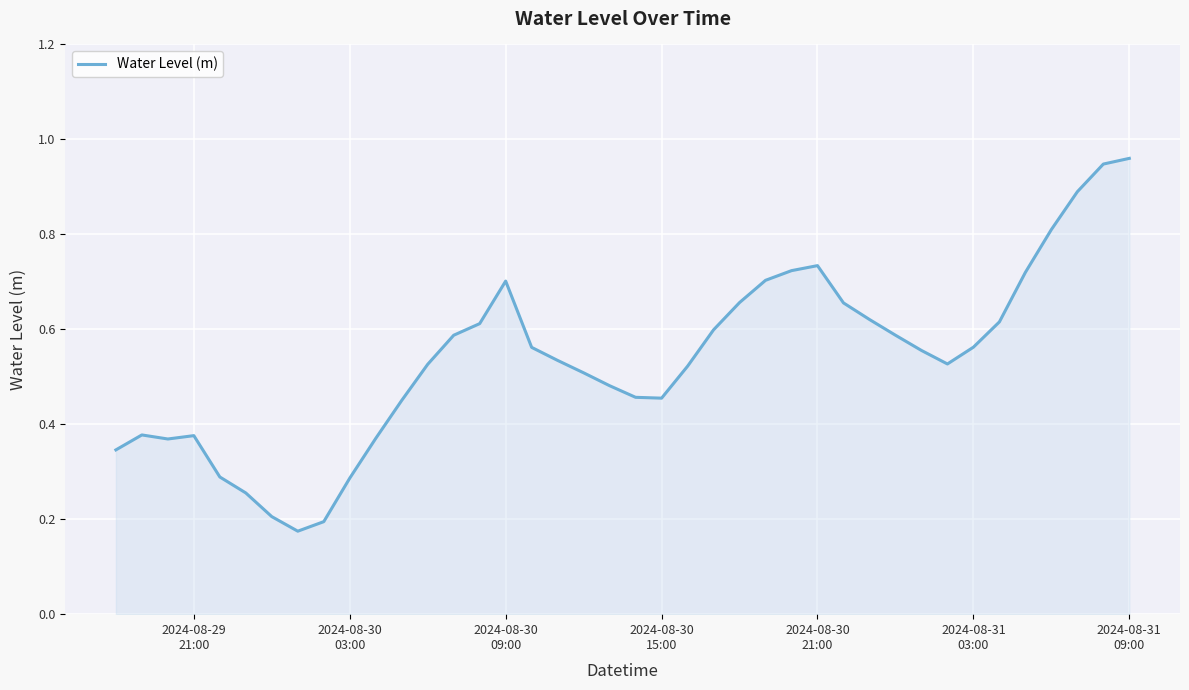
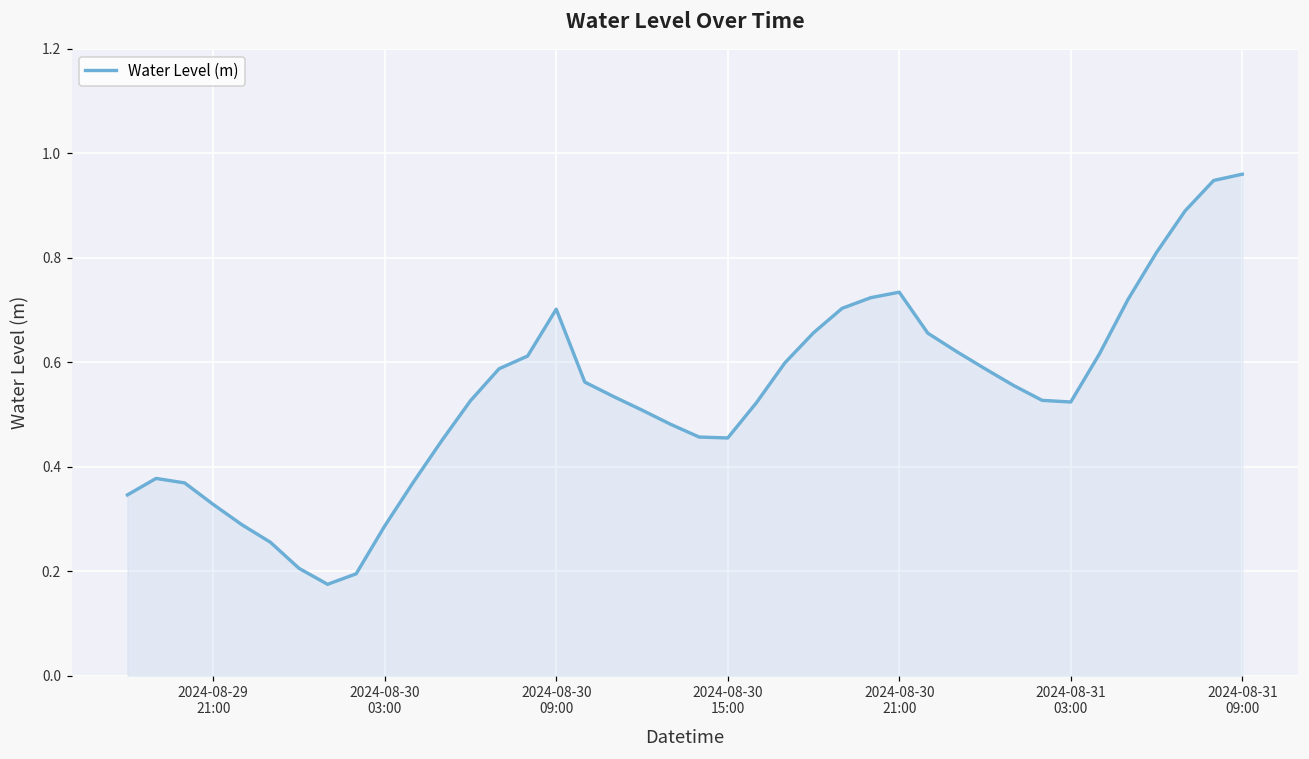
  {
-   "2024-08-29 21:00": 0.38,
+   "2024-08-29 21:00": 0.33,
    "2024-08-30 03:00": 0.29,
    "2024-08-30 09:00": 0.70,
    "2024-08-30 15:00": 0.45,
    "2024-08-30 21:00": 0.73,
-   "2024-08-31 03:00": 0.56,
+   "2024-08-31 03:00": 0.52,
    "2024-08-31 09:00": 0.96
  }
